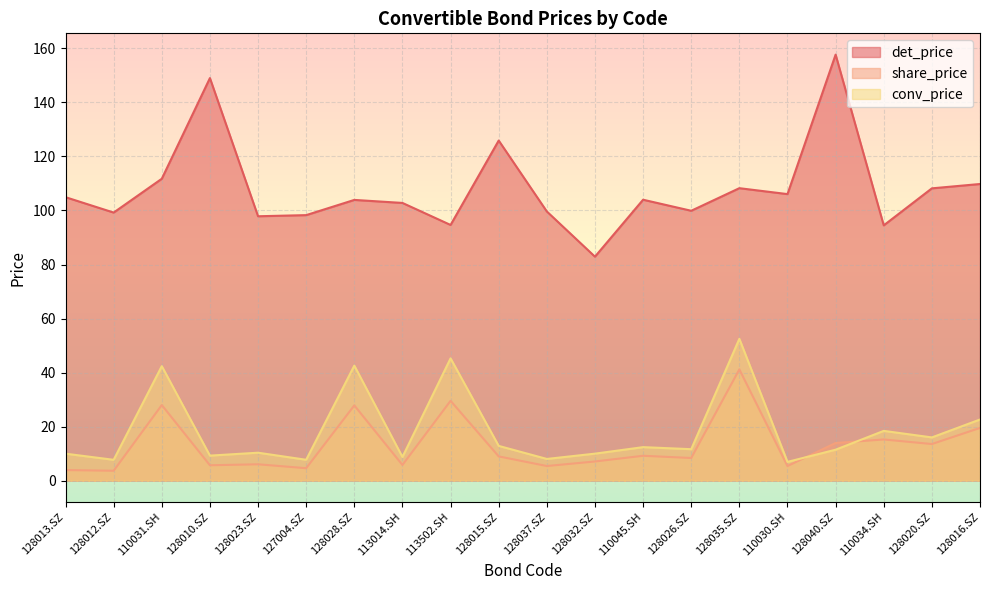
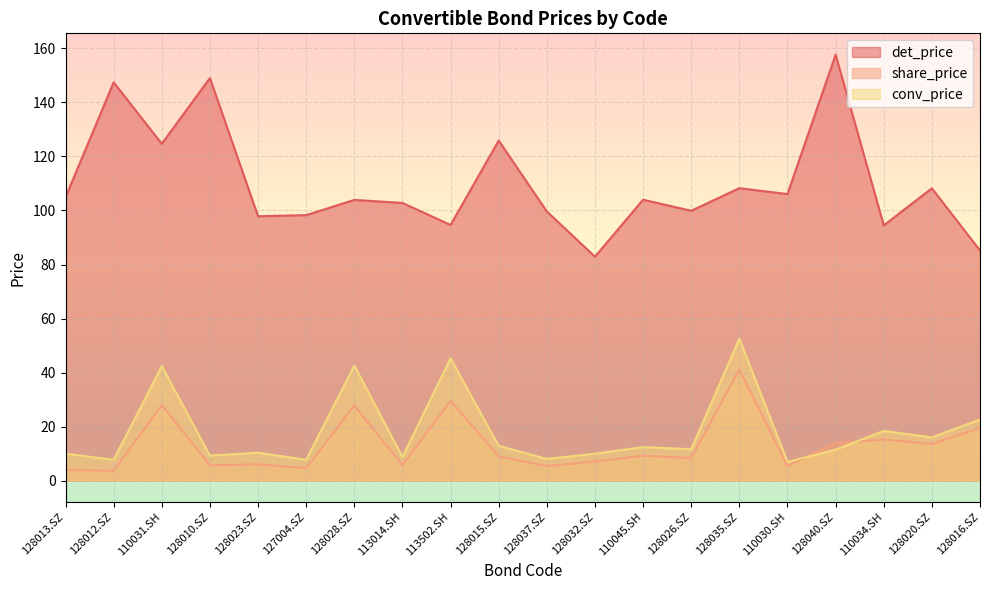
  {
    "det_price": {
      "128013.SZ": 105,
-     "128012.SZ": 99,
-     "110031.SH": 112,
+     "128012.SZ": 147,
+     "110031.SH": 125,
      "128010.SZ": 149,
      "128023.SZ": 98,
      "127004.SZ": 98,
      "128028.SZ": 104,
      "113014.SH": 103,
      "113502.SH": 95,
      "128015.SZ": 126,
      "128037.SZ": 100,
      "128032.SZ": 83,
      "110045.SH": 104,
      "128026.SZ": 100,
      "128035.SZ": 108,
      "110030.SH": 106,
      "128040.SZ": 158,
      "110034.SH": 95,
      "128020.SZ": 108,
-     "128016.SZ": 110
+     "128016.SZ": 85
    }
  }
